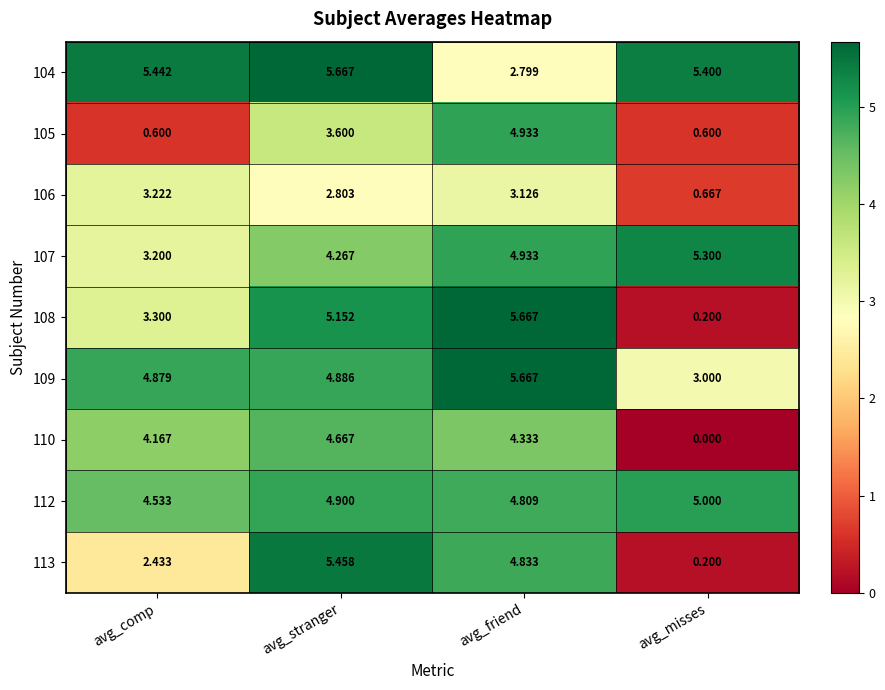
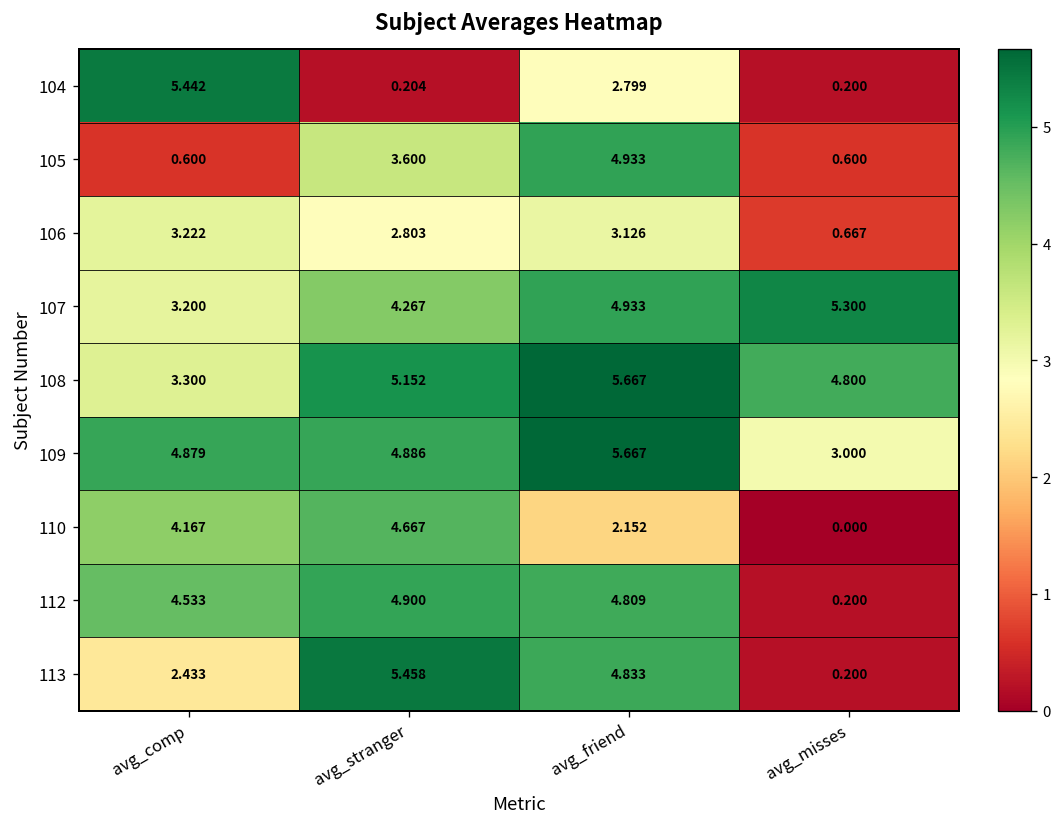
  {
    "104": {
      "avg_comp": 5.442,
-     "avg_stranger": 5.667,
+     "avg_stranger": 0.204,
      "avg_friend": 2.799,
-     "avg_misses": 5.400
+     "avg_misses": 0.200
    },
    "105": {
      "avg_comp": 0.600,
      "avg_stranger": 3.600,
      "avg_friend": 4.933,
      "avg_misses": 0.600
    },
    "106": {
      "avg_comp": 3.222,
      "avg_stranger": 2.803,
      "avg_friend": 3.126,
      "avg_misses": 0.667
    },
    "107": {
      "avg_comp": 3.200,
      "avg_stranger": 4.267,
      "avg_friend": 4.933,
      "avg_misses": 5.300
    },
    "108": {
      "avg_comp": 3.300,
      "avg_stranger": 5.152,
      "avg_friend": 5.667,
-     "avg_misses": 0.200
+     "avg_misses": 4.800
    },
    "109": {
      "avg_comp": 4.879,
      "avg_stranger": 4.886,
      "avg_friend": 5.667,
      "avg_misses": 3.000
    },
    "110": {
      "avg_comp": 4.167,
      "avg_stranger": 4.667,
-     "avg_friend": 4.333,
+     "avg_friend": 2.152,
      "avg_misses": 0.000
    },
    "112": {
      "avg_comp": 4.533,
      "avg_stranger": 4.900,
      "avg_friend": 4.809,
-     "avg_misses": 5.000
+     "avg_misses": 0.200
    },
    "113": {
      "avg_comp": 2.433,
      "avg_stranger": 5.458,
      "avg_friend": 4.833,
      "avg_misses": 0.200
    }
  }
